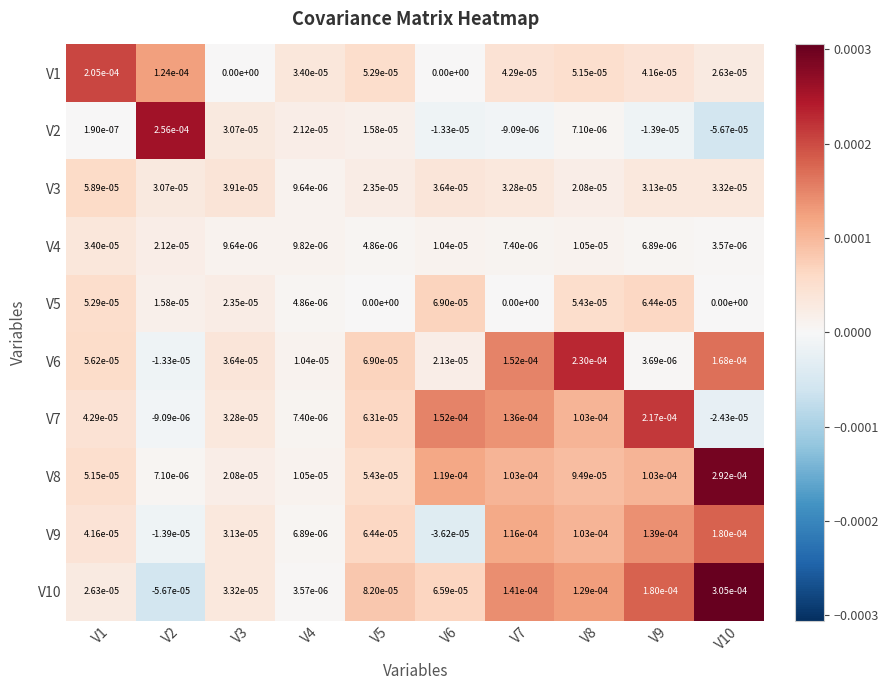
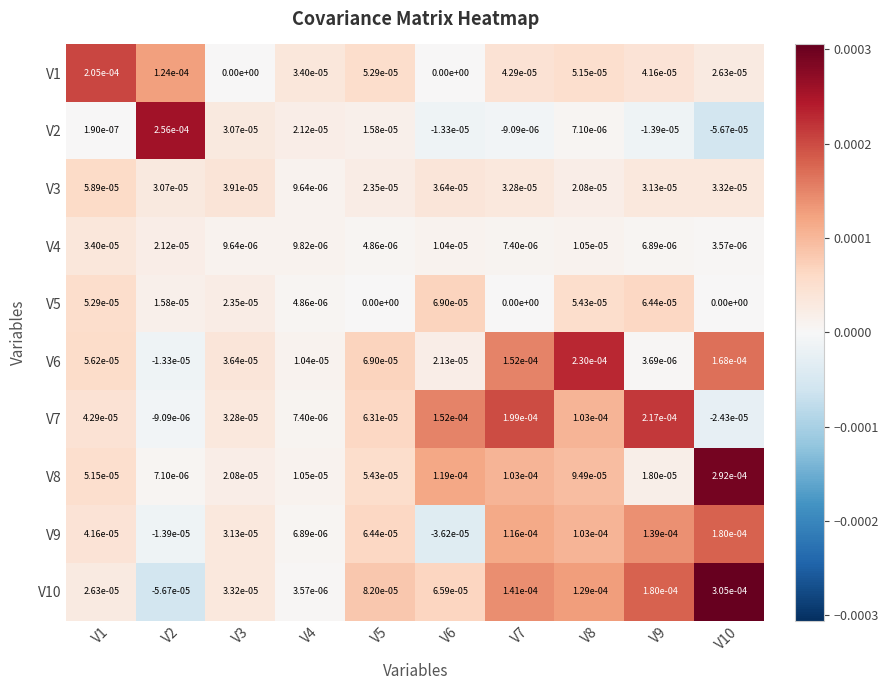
  {
    "V1": {
      "V1": "2.05e-04",
      "V2": "1.24e-04",
      "V3": "0.00e+00",
      "V4": "3.40e-05",
      "V5": "5.29e-05",
      "V6": "0.00e+00",
      "V7": "4.29e-05",
      "V8": "5.15e-05",
      "V9": "4.16e-05",
      "V10": "2.63e-05"
    },
    "V2": {
      "V1": "1.90e-07",
      "V2": "2.56e-04",
      "V3": "3.07e-05",
      "V4": "2.12e-05",
      "V5": "1.58e-05",
      "V6": "-1.33e-05",
      "V7": "-9.09e-06",
      "V8": "7.10e-06",
      "V9": "-1.39e-05",
      "V10": "-5.67e-05"
    },
    "V3": {
      "V1": "5.89e-05",
      "V2": "3.07e-05",
      "V3": "3.91e-05",
      "V4": "9.64e-06",
      "V5": "2.35e-05",
      "V6": "3.64e-05",
      "V7": "3.28e-05",
      "V8": "2.08e-05",
      "V9": "3.13e-05",
      "V10": "3.32e-05"
    },
    "V4": {
      "V1": "3.40e-05",
      "V2": "2.12e-05",
      "V3": "9.64e-06",
      "V4": "9.82e-06",
      "V5": "4.86e-06",
      "V6": "1.04e-05",
      "V7": "7.40e-06",
      "V8": "1.05e-05",
      "V9": "6.89e-06",
      "V10": "3.57e-06"
    },
    "V5": {
      "V1": "5.29e-05",
      "V2": "1.58e-05",
      "V3": "2.35e-05",
      "V4": "4.86e-06",
      "V5": "0.00e+00",
      "V6": "6.90e-05",
      "V7": "0.00e+00",
      "V8": "5.43e-05",
      "V9": "6.44e-05",
      "V10": "0.00e+00"
    },
    "V6": {
      "V1": "5.62e-05",
      "V2": "-1.33e-05",
      "V3": "3.64e-05",
      "V4": "1.04e-05",
      "V5": "6.90e-05",
      "V6": "2.13e-05",
      "V7": "1.52e-04",
      "V8": "2.30e-04",
      "V9": "3.69e-06",
      "V10": "1.68e-04"
    },
    "V7": {
      "V1": "4.29e-05",
      "V2": "-9.09e-06",
      "V3": "3.28e-05",
      "V4": "7.40e-06",
      "V5": "6.31e-05",
      "V6": "1.52e-04",
-     "V7": "1.36e-04",
+     "V7": "1.99e-04",
      "V8": "1.03e-04",
      "V9": "2.17e-04",
      "V10": "-2.43e-05"
    },
    "V8": {
      "V1": "5.15e-05",
      "V2": "7.10e-06",
      "V3": "2.08e-05",
      "V4": "1.05e-05",
      "V5": "5.43e-05",
      "V6": "1.19e-04",
      "V7": "1.03e-04",
      "V8": "9.49e-05",
-     "V9": "1.03e-04",
+     "V9": "1.80e-05",
      "V10": "2.92e-04"
    },
    "V9": {
      "V1": "4.16e-05",
      "V2": "-1.39e-05",
      "V3": "3.13e-05",
      "V4": "6.89e-06",
      "V5": "6.44e-05",
      "V6": "-3.62e-05",
      "V7": "1.16e-04",
      "V8": "1.03e-04",
      "V9": "1.39e-04",
      "V10": "1.80e-04"
    },
    "V10": {
      "V1": "2.63e-05",
      "V2": "-5.67e-05",
      "V3": "3.32e-05",
      "V4": "3.57e-06",
      "V5": "8.20e-05",
      "V6": "6.59e-05",
      "V7": "1.41e-04",
      "V8": "1.29e-04",
      "V9": "1.80e-04",
      "V10": "3.05e-04"
    }
  }
